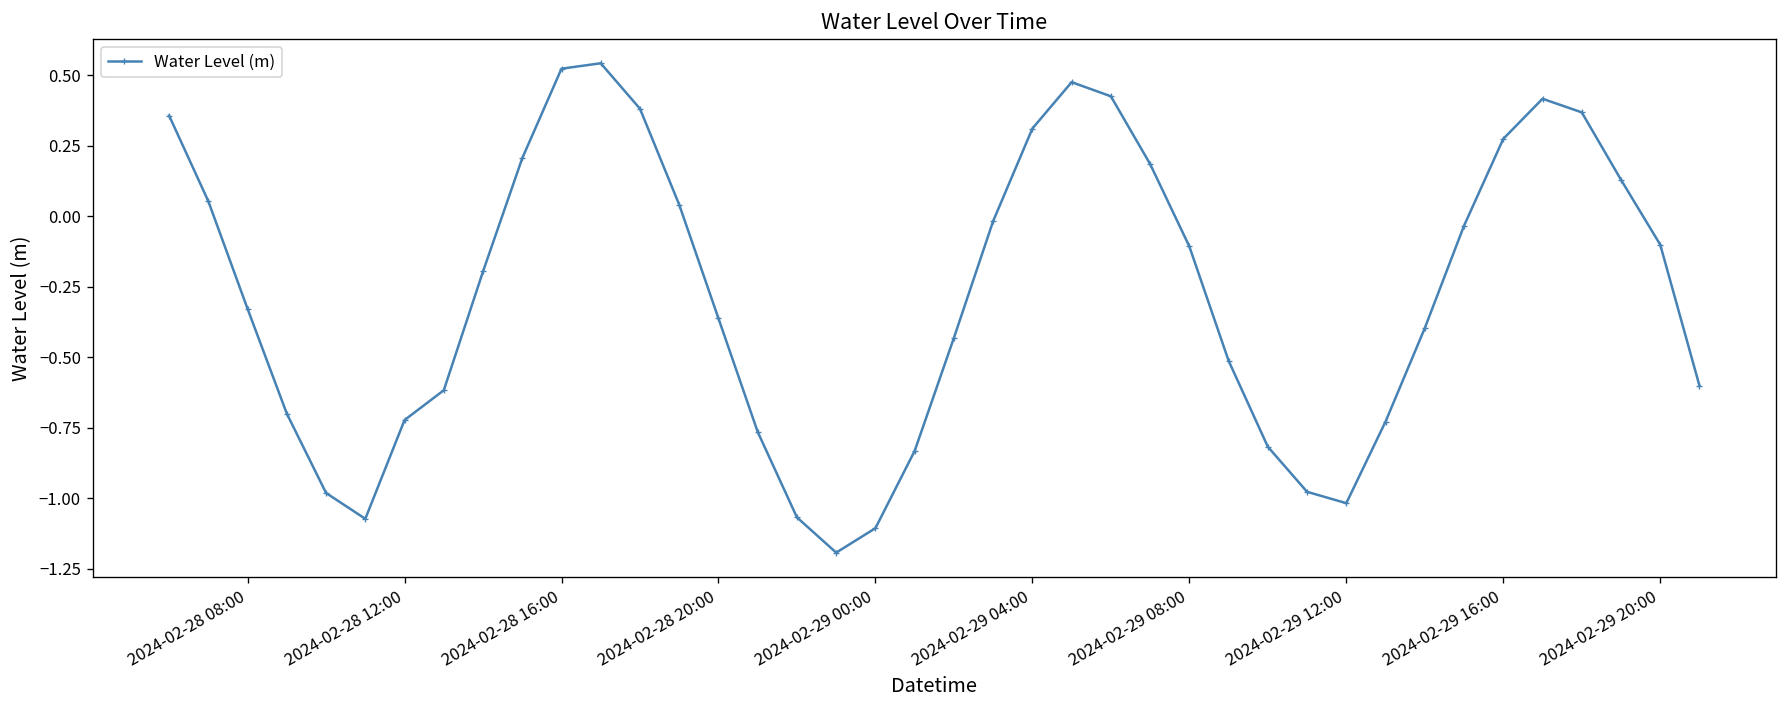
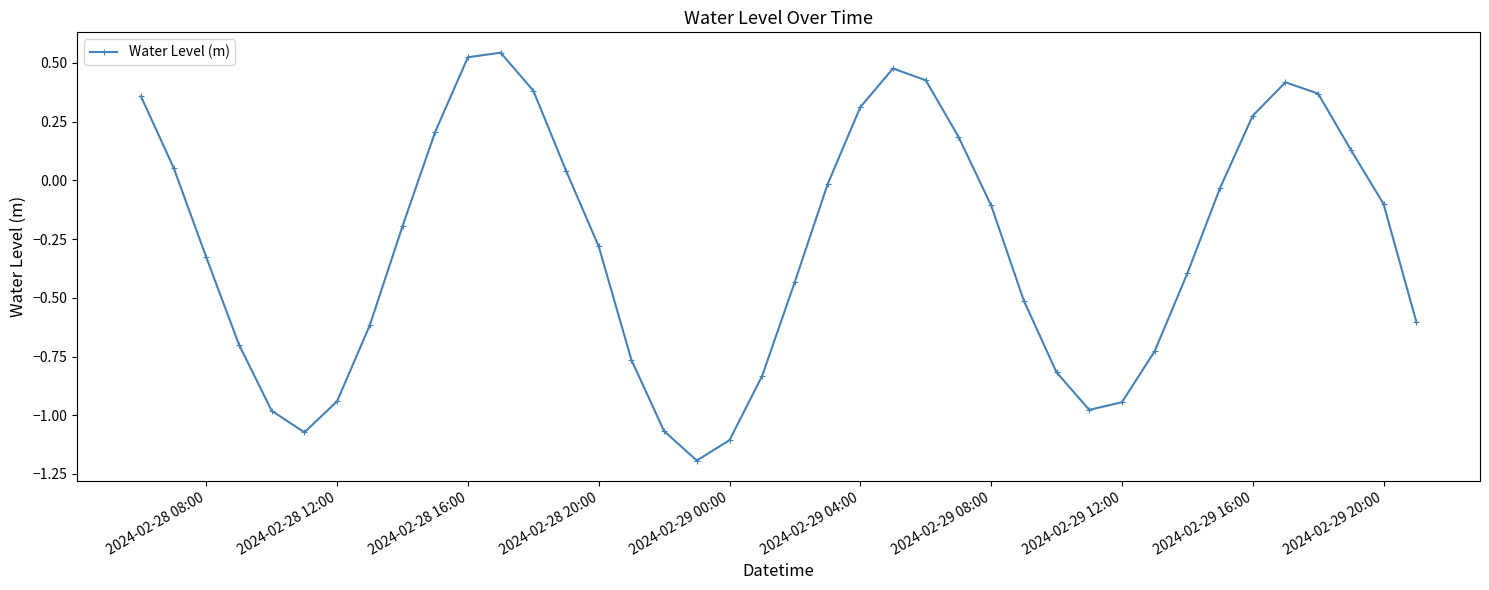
  {
    "2024-02-28 08:00": -0.33,
-   "2024-02-28 12:00": -0.72,
+   "2024-02-28 12:00": -0.94,
    "2024-02-28 16:00": 0.52,
-   "2024-02-28 20:00": -0.36,
+   "2024-02-28 20:00": -0.28,
    "2024-02-29 00:00": -1.11,
    "2024-02-29 04:00": 0.31,
    "2024-02-29 08:00": -0.11,
-   "2024-02-29 12:00": -1.02,
+   "2024-02-29 12:00": -0.94,
    "2024-02-29 16:00": 0.27,
    "2024-02-29 20:00": -0.10
  }
